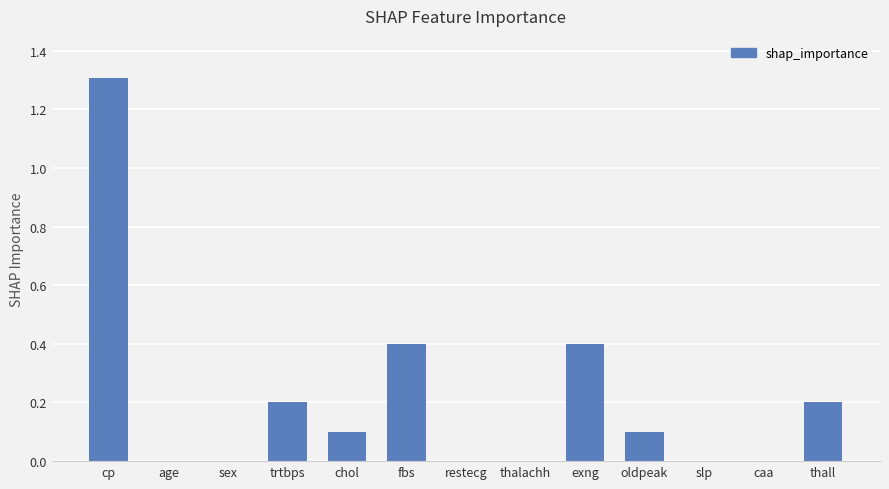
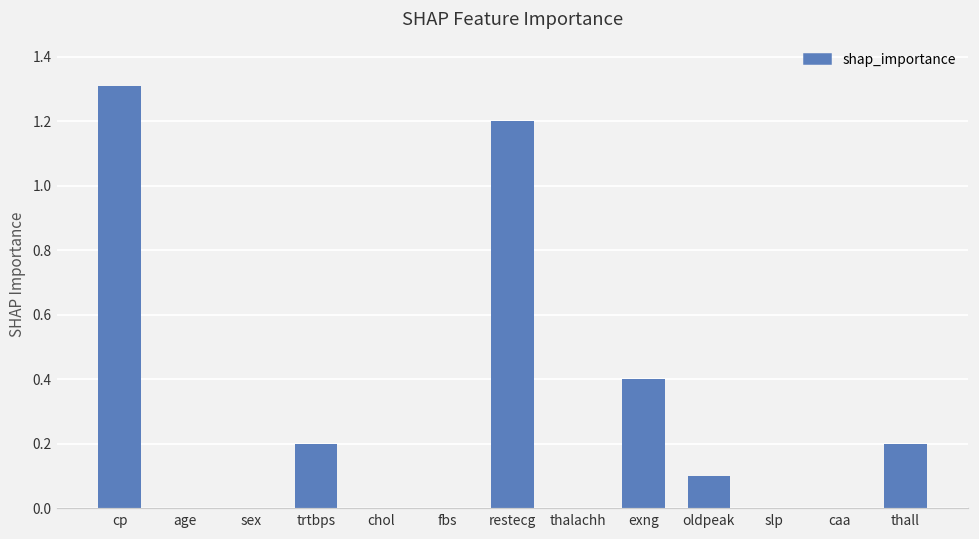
  {
    "cp": 1.3,
    "age": 0.0,
    "sex": 0.0,
    "trtbps": 0.2,
-   "chol": 0.1,
-   "fbs": 0.4,
-   "restecg": 0.0,
+   "chol": 0.0,
+   "fbs": 0.0,
+   "restecg": 1.2,
    "thalachh": 0.0,
    "exng": 0.4,
    "oldpeak": 0.1,
    "slp": 0.0,
    "caa": 0.0,
    "thall": 0.2
  }
